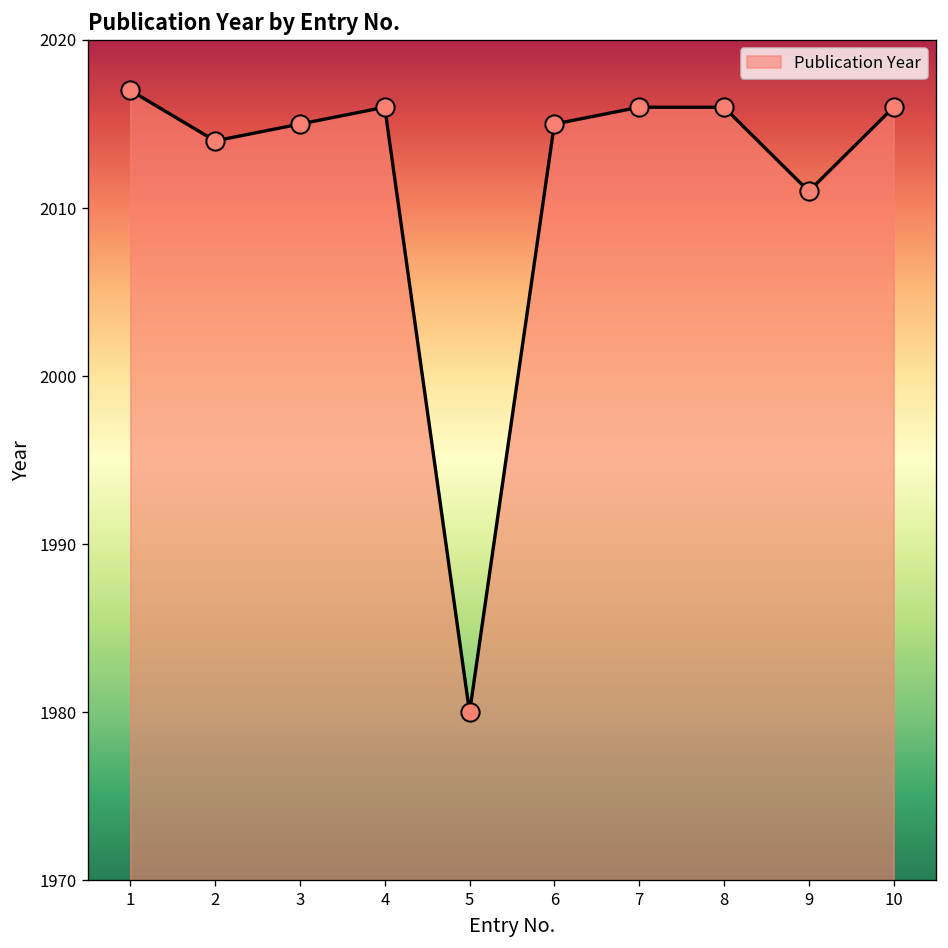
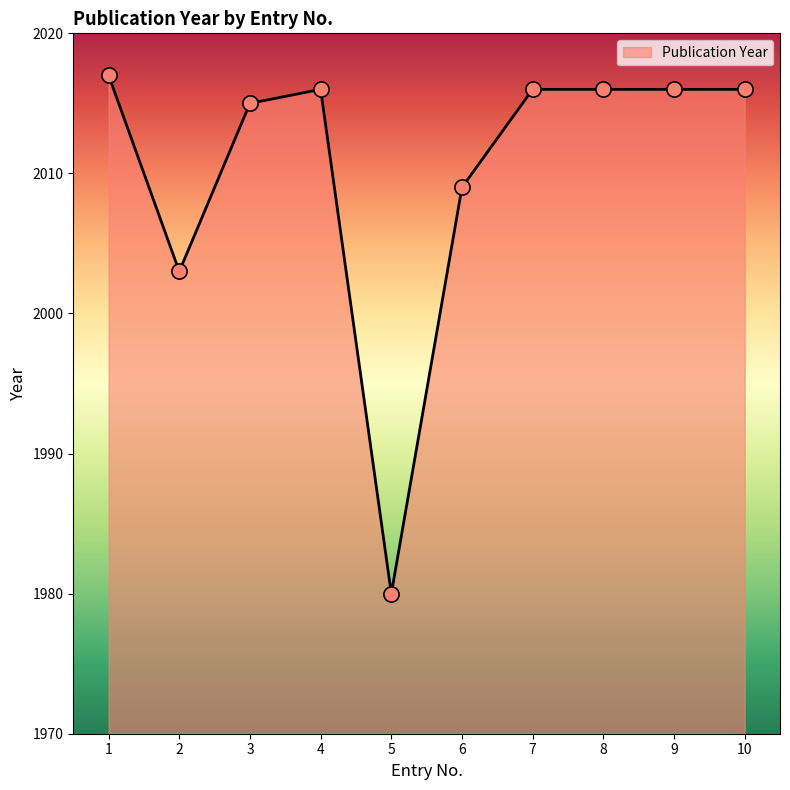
  {
    "1": 2017,
-   "2": 2014,
+   "2": 2003,
    "3": 2015,
    "4": 2016,
    "5": 1980,
-   "6": 2015,
+   "6": 2009,
    "7": 2016,
    "8": 2016,
-   "9": 2011,
+   "9": 2016,
    "10": 2016
  }
